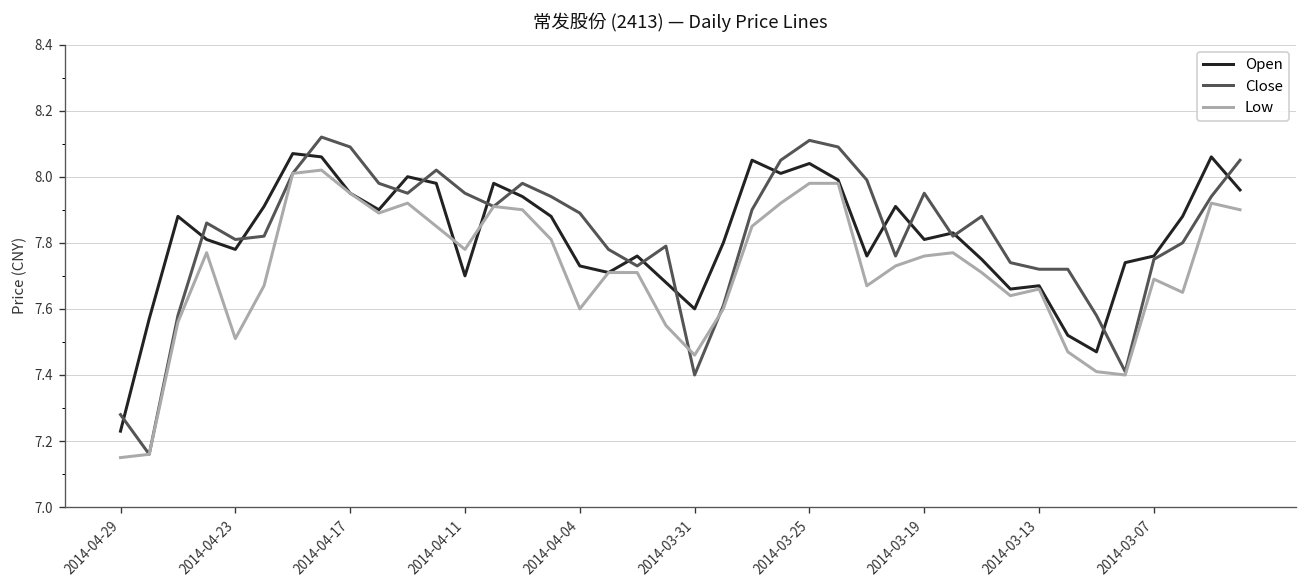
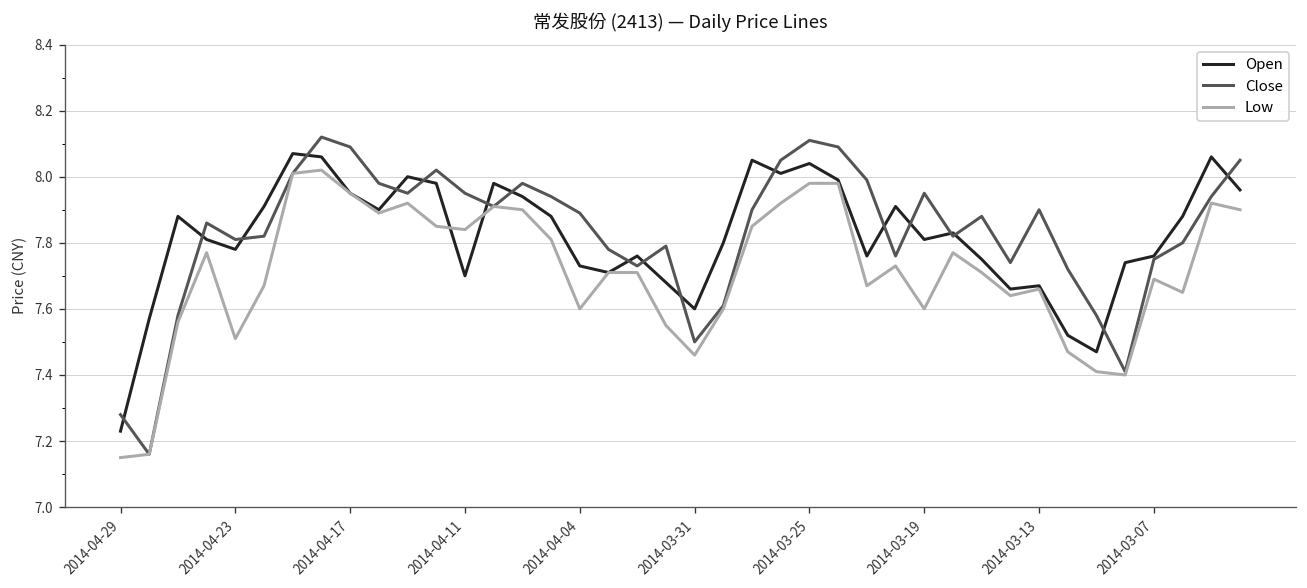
  {
    "Open": {
      "2014-04-29": 7.23,
      "2014-04-23": 7.78,
      "2014-04-11": 7.70,
      "2014-04-04": 7.73,
      "2014-03-31": 7.60,
      "2014-03-25": 8.04,
      "2014-03-19": 7.81,
      "2014-03-13": 7.67,
      "2014-03-07": 7.76
    },
    "Close": {
      "2014-04-29": 7.28,
      "2014-04-23": 7.81,
      "2014-04-17": 8.09,
      "2014-04-11": 7.95,
      "2014-04-04": 7.89,
-     "2014-03-31": 7.4,
+     "2014-03-31": 7.5,
      "2014-03-25": 8.11,
      "2014-03-19": 7.95,
-     "2014-03-13": 7.72,
+     "2014-03-13": 7.90,
      "2014-03-07": 7.75
    },
    "Low": {
      "2014-04-29": 7.15,
      "2014-04-23": 7.51,
-     "2014-04-11": 7.78,
+     "2014-04-11": 7.84,
      "2014-04-04": 7.60,
      "2014-03-31": 7.46,
      "2014-03-25": 7.98,
-     "2014-03-19": 7.76,
+     "2014-03-19": 7.60,
      "2014-03-13": 7.66,
      "2014-03-07": 7.69
    }
  }
